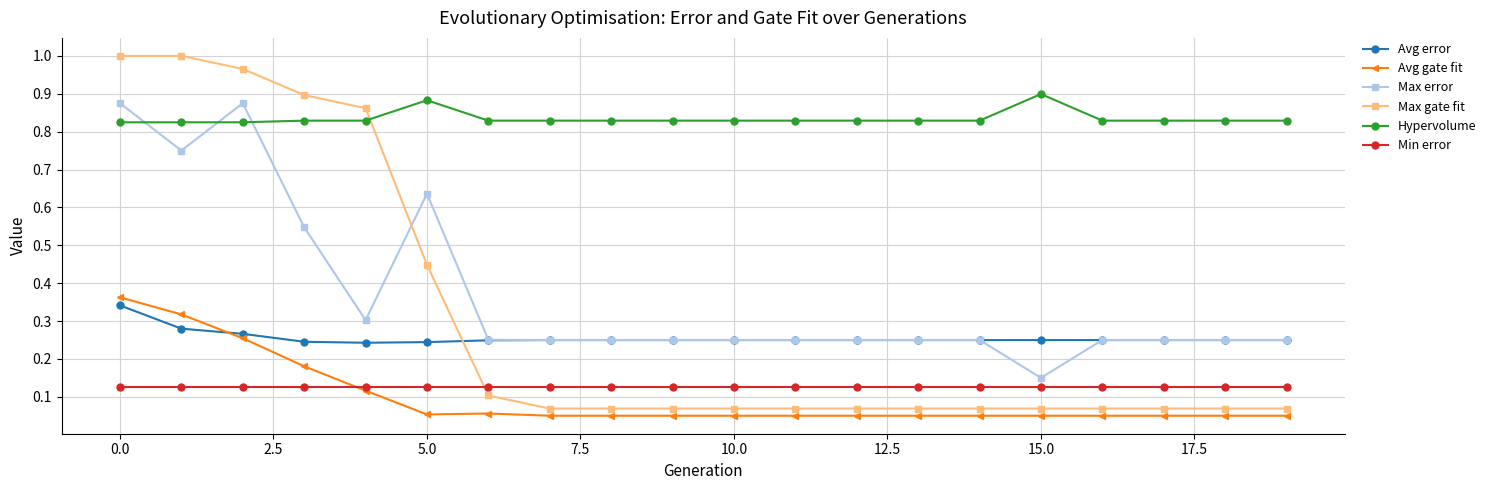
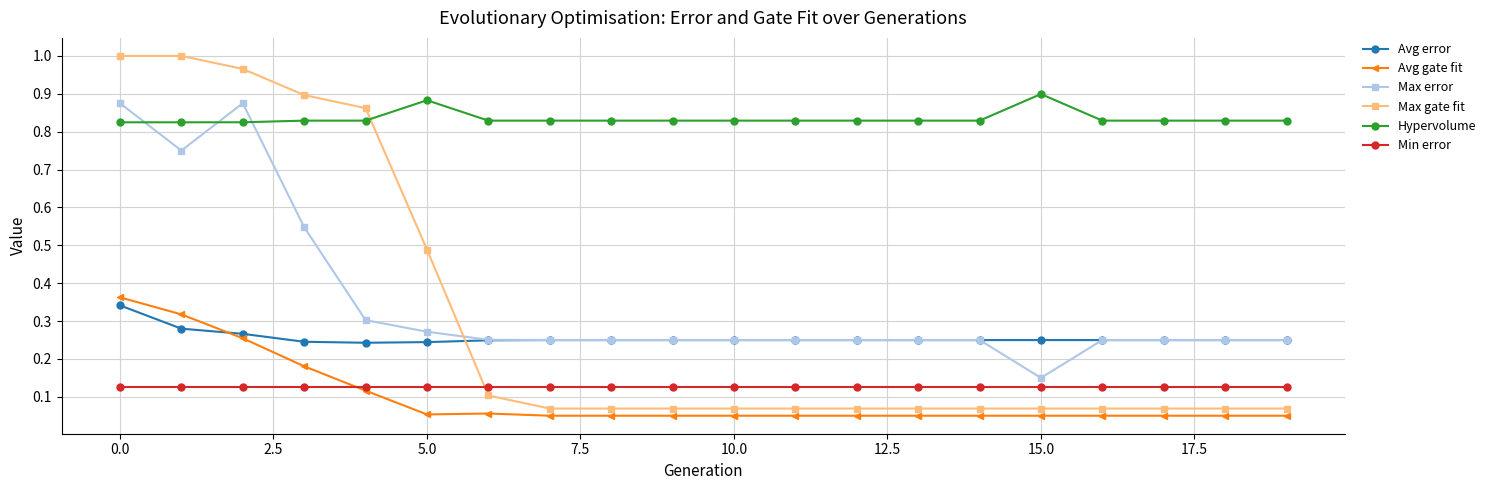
  {
    "Avg error": {
      "0.0": 0.34,
      "5.0": 0.24,
      "15.0": 0.25
    },
    "Avg gate fit": {
      "0.0": 0.36,
      "5.0": 0.05,
      "10.0": 0.05,
      "15.0": 0.05
    },
    "Max error": {
      "0.0": 0.88,
-     "5.0": 0.64,
+     "5.0": 0.27,
      "15.0": 0.15
    },
    "Max gate fit": {
      "0.0": 1.00,
-     "5.0": 0.45,
+     "5.0": 0.49,
      "10.0": 0.07,
      "15.0": 0.07
    },
    "Hypervolume": {
      "0.0": 0.82,
      "5.0": 0.88,
      "10.0": 0.83,
      "15.0": 0.90
    },
    "Min error": {
      "0.0": 0.13,
      "5.0": 0.13,
      "10.0": 0.13,
      "15.0": 0.13
    }
  }
